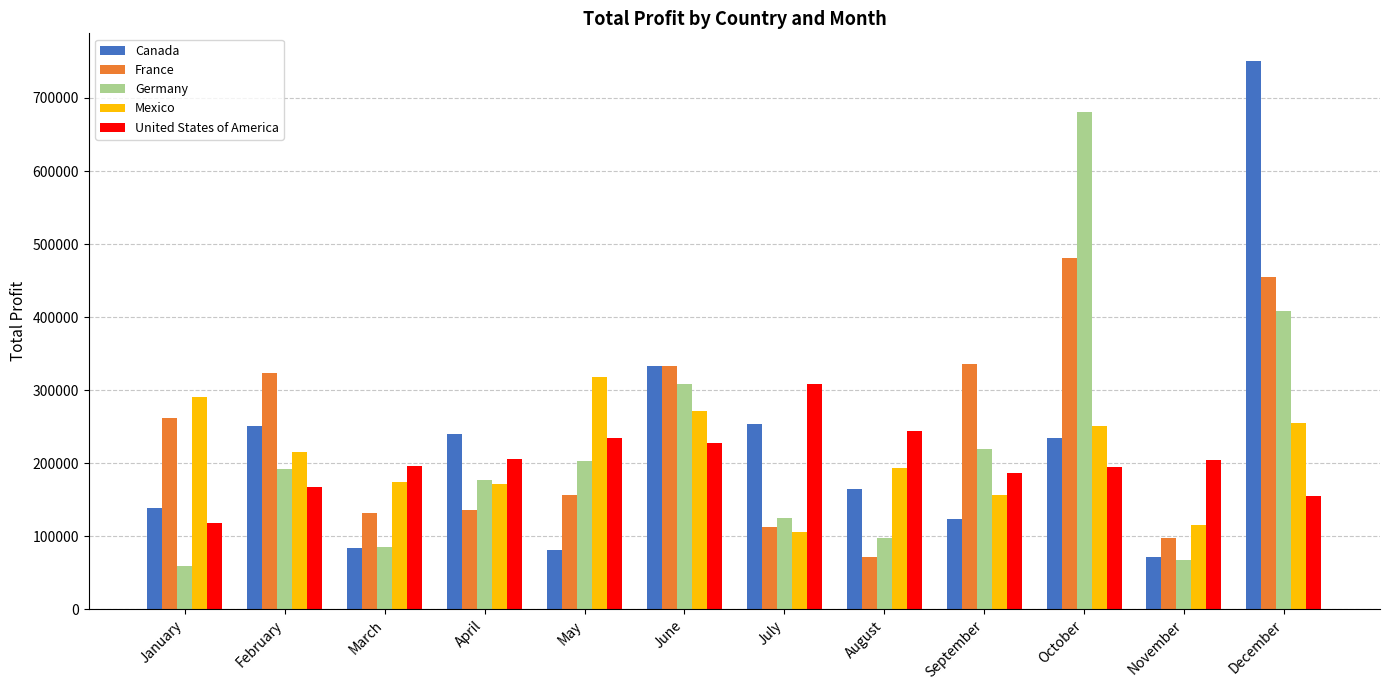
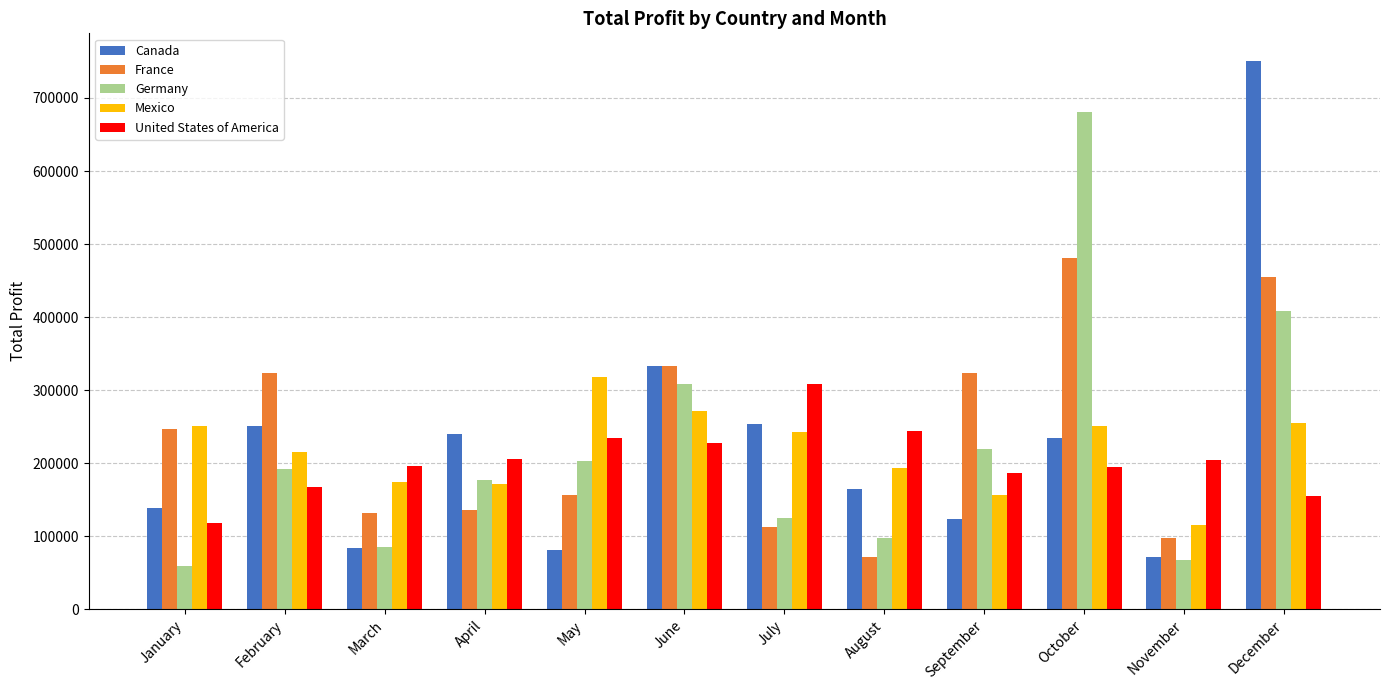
  {
    "Canada": {
      "January": 140000,
      "February": 250000,
      "March": 80000,
      "April": 240000,
      "May": 80000,
      "June": 330000,
      "July": 250000,
      "August": 160000,
      "September": 120000,
      "October": 230000,
      "November": 70000,
      "December": 750000
    },
    "France": {
-     "January": 260000,
+     "January": 250000,
      "February": 320000,
      "March": 130000,
      "April": 140000,
      "May": 160000,
      "June": 330000,
      "July": 110000,
      "August": 70000,
-     "September": 340000,
+     "September": 320000,
      "October": 480000,
      "November": 100000,
      "December": 460000
    },
    "Germany": {
      "January": 60000,
      "February": 190000,
      "March": 80000,
      "April": 180000,
      "May": 200000,
      "June": 310000,
      "July": 120000,
      "August": 100000,
      "September": 220000,
      "October": 680000,
      "November": 70000,
      "December": 410000
    },
    "Mexico": {
-     "January": 290000,
+     "January": 250000,
      "February": 220000,
      "March": 170000,
      "April": 170000,
      "May": 320000,
      "June": 270000,
-     "July": 110000,
+     "July": 240000,
      "August": 190000,
      "September": 160000,
      "October": 250000,
      "November": 120000,
      "December": 260000
    },
    "United States of America": {
      "January": 120000,
      "February": 170000,
      "March": 200000,
      "April": 210000,
      "May": 230000,
      "June": 230000,
      "July": 310000,
      "August": 240000,
      "September": 190000,
      "October": 200000,
      "November": 200000,
      "December": 160000
    }
  }
